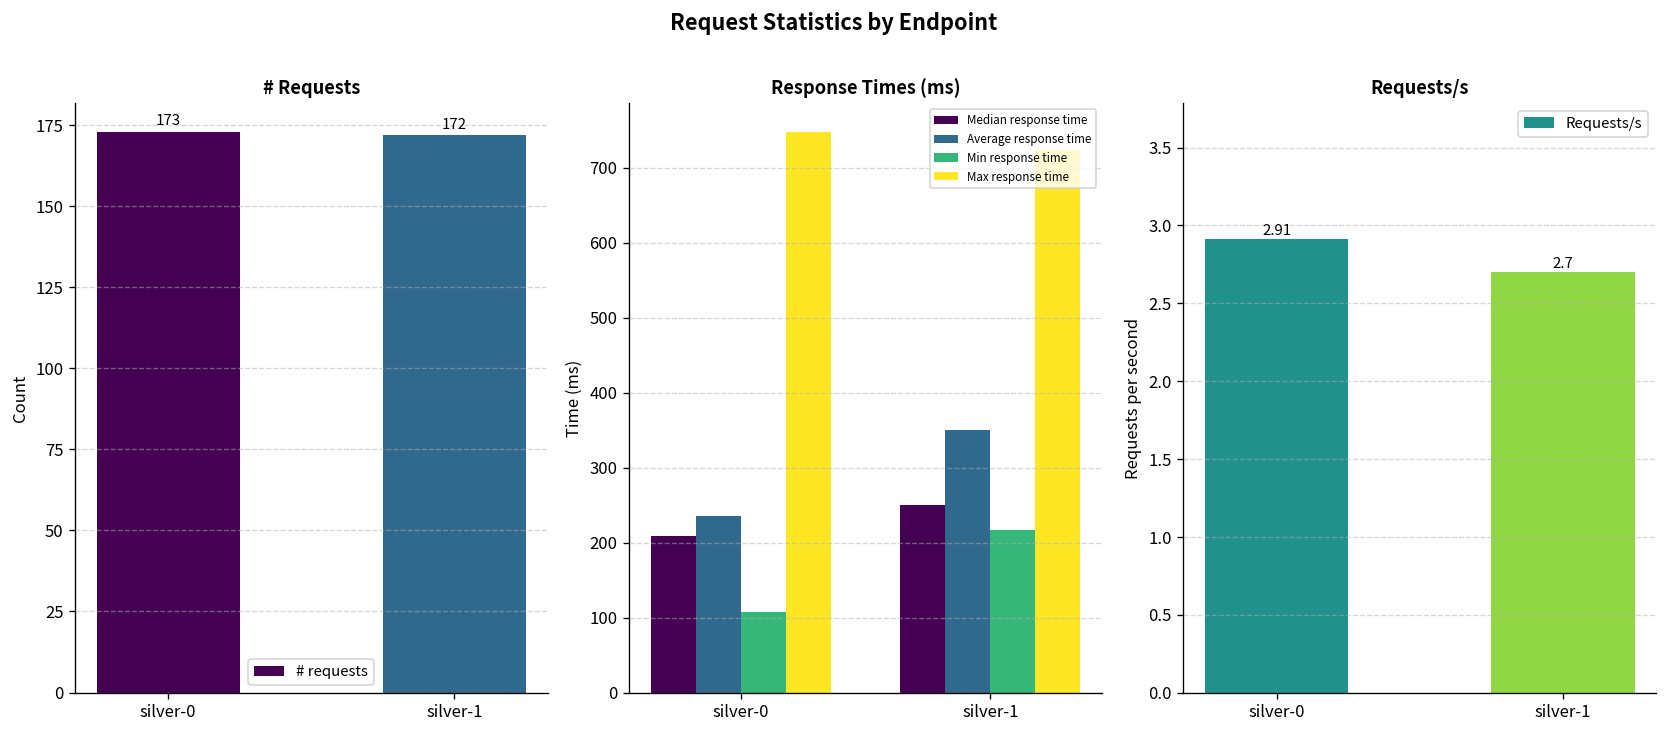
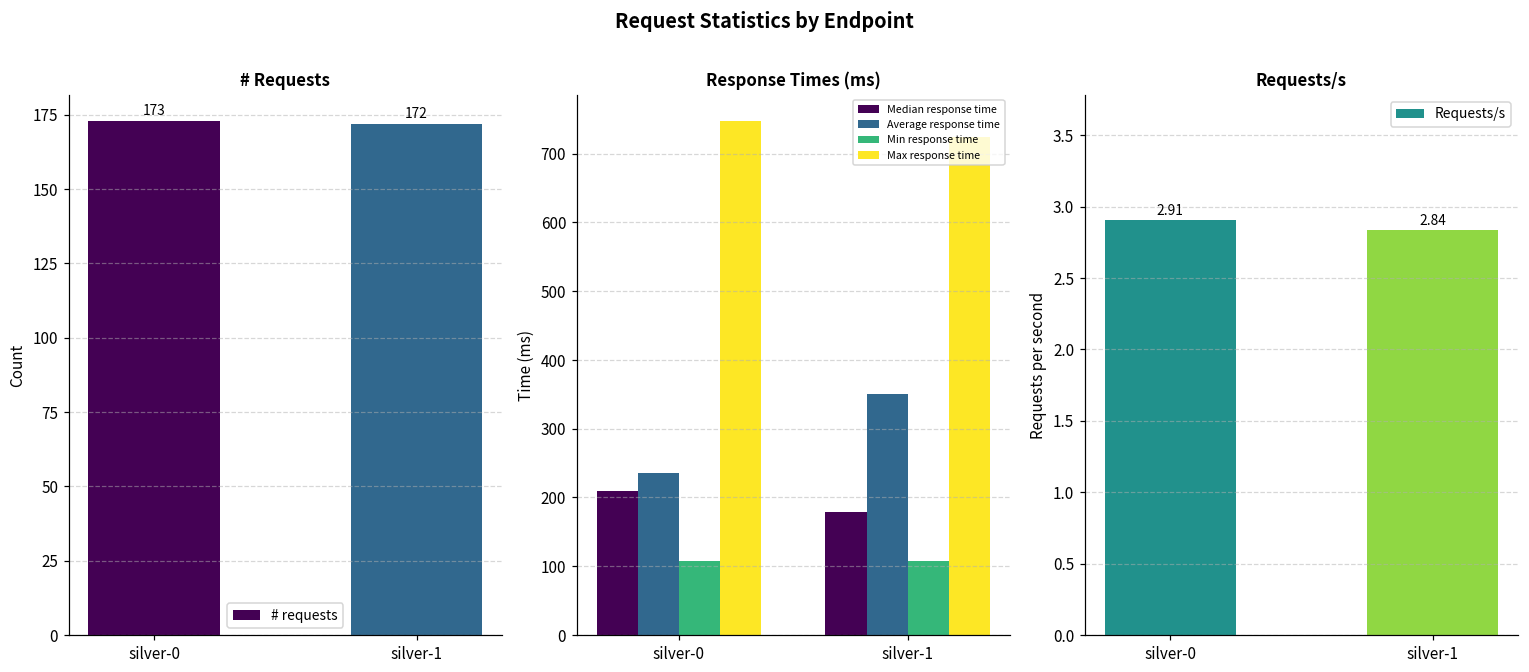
  {
    "# Requests": {
      "silver-0": 173,
      "silver-1": 172
    },
    "Response Times (ms)": {
      "Median response time": {
        "silver-0": 210,
-       "silver-1": 250
+       "silver-1": 180
      },
      "Average response time": {
        "silver-0": 240,
        "silver-1": 350
      },
      "Min response time": {
        "silver-0": 110,
-       "silver-1": 220
+       "silver-1": 110
      },
      "Max response time": {
        "silver-0": 750
      }
    },
    "Requests/s": {
      "silver-0": 2.91,
-     "silver-1": 2.7
+     "silver-1": 2.84
    }
  }
